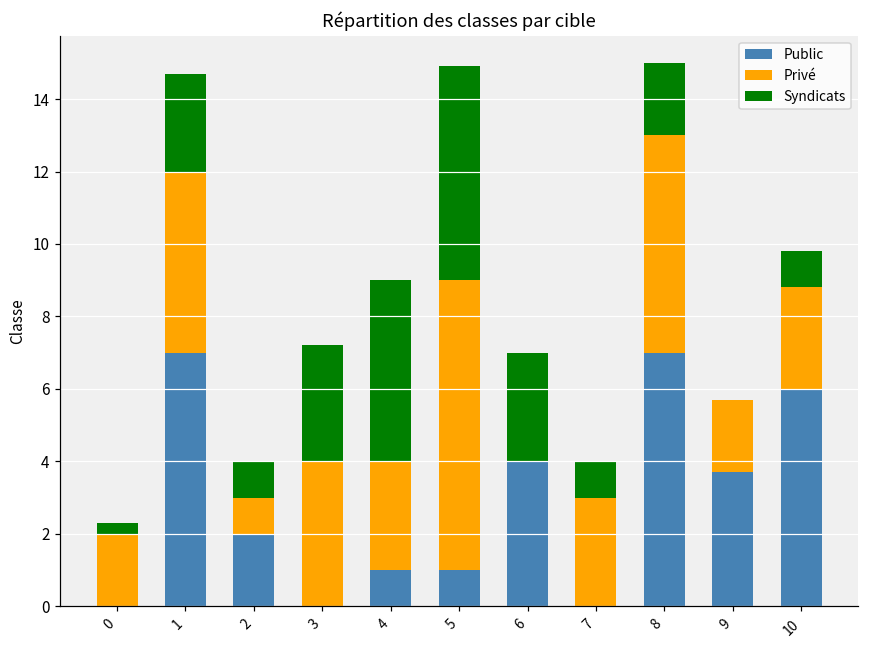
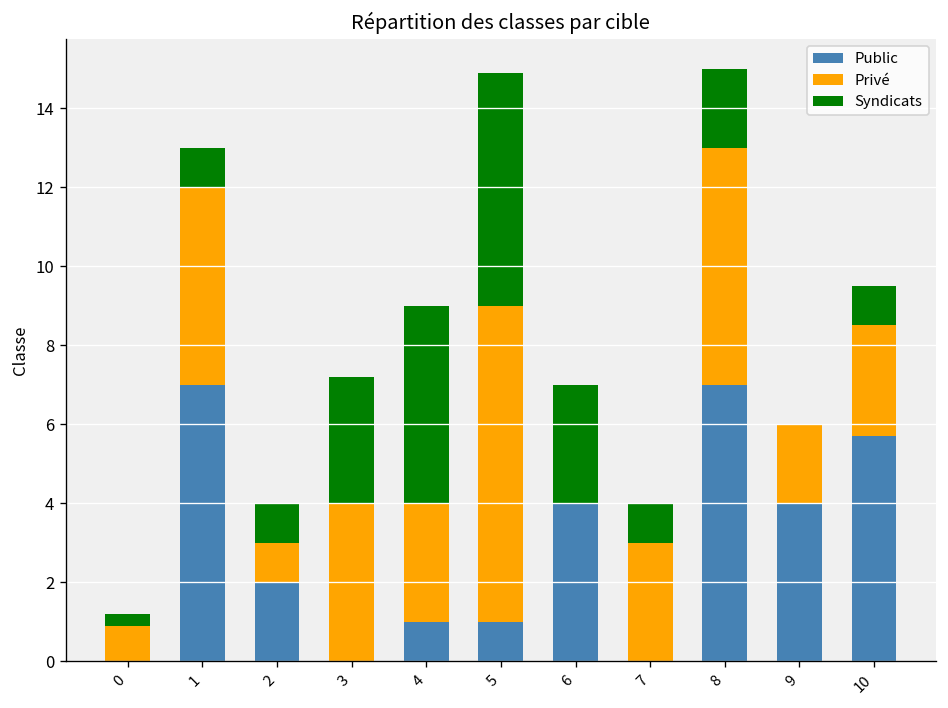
  {
    "Public": {
      "0": 0.0,
      "1": 7.0,
      "2": 2.0,
      "3": 0.0,
      "4": 1.0,
      "5": 1.0,
      "6": 4.0,
      "7": 0.0,
      "8": 7.0,
-     "9": 3.7,
-     "10": 6.0
+     "9": 4.0,
+     "10": 5.7
    },
    "Privé": {
-     "0": 2.0,
+     "0": 0.9,
      "1": 5.0,
      "2": 1.0,
      "3": 4.0,
      "4": 3.0,
      "5": 8.0,
      "6": 0.0,
      "7": 3.0,
      "8": 6.0,
      "9": 2.0,
      "10": 2.8
    },
    "Syndicats": {
      "0": 0.3,
-     "1": 2.7,
+     "1": 1.0,
      "2": 1.0,
      "3": 3.2,
      "4": 5.0,
      "5": 5.9,
      "6": 3.0,
      "7": 1.0,
      "8": 2.0,
      "9": 0.0,
      "10": 1.0
    }
  }
